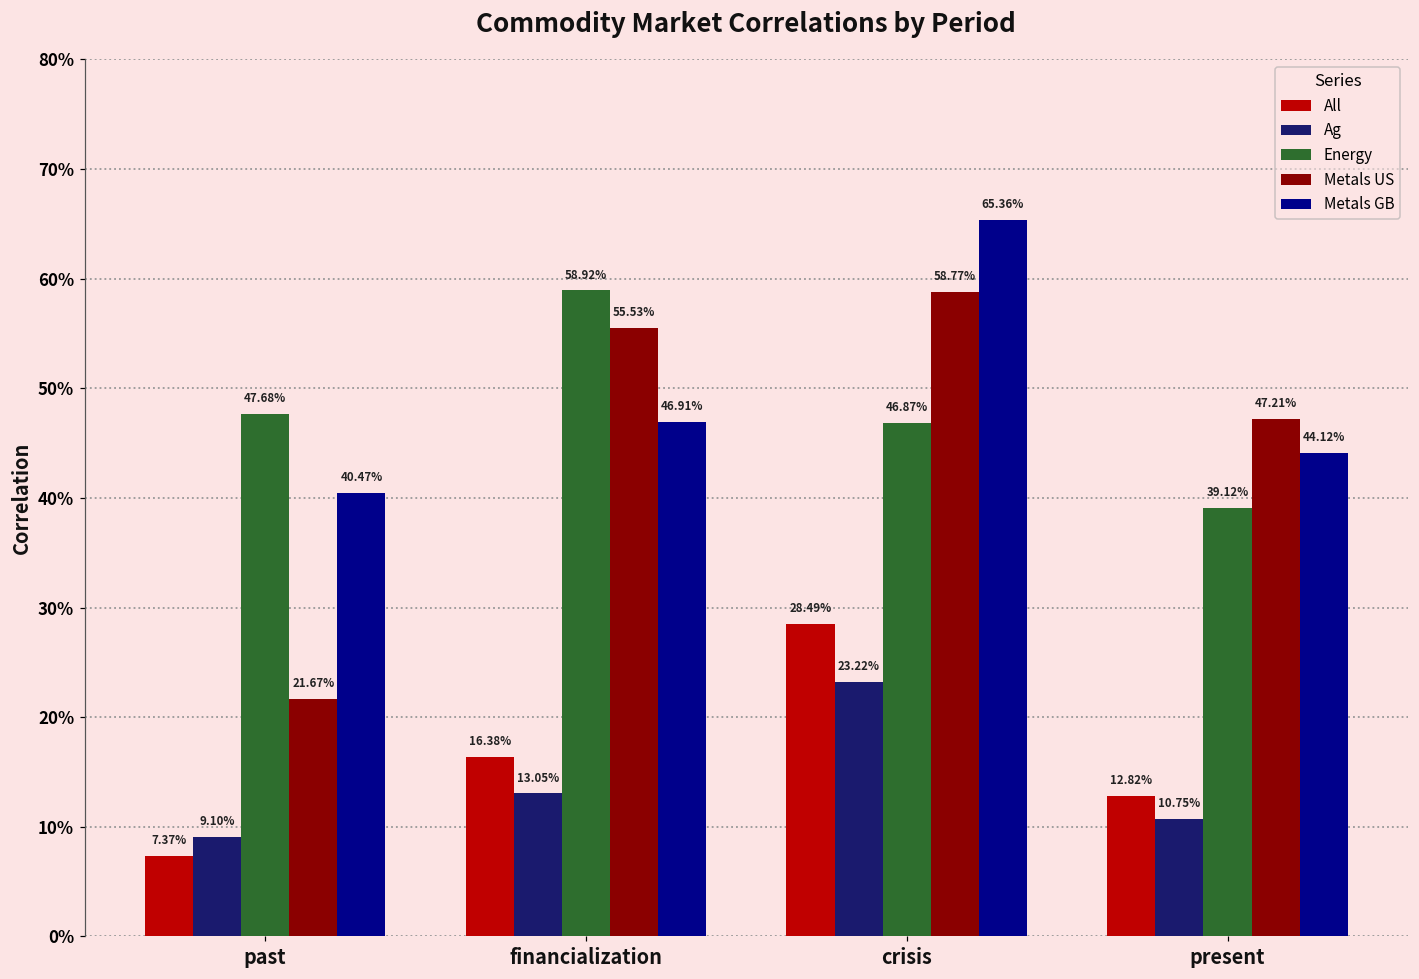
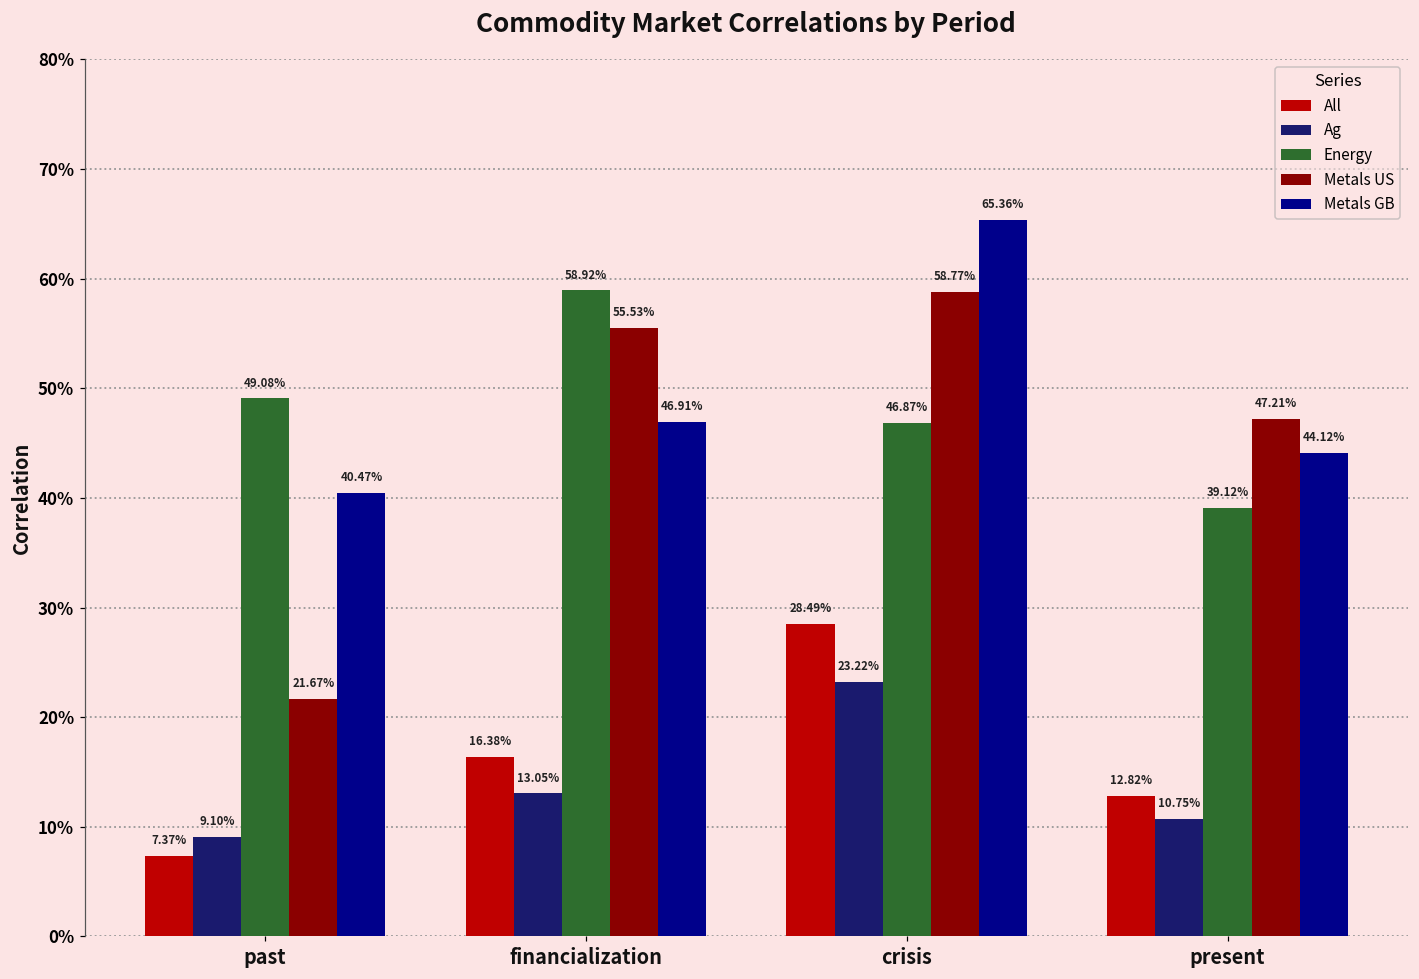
  {
    "Energy": {
-     "past": "47.68%",
+     "past": "49.08%",
      "financialization": "58.92%",
      "crisis": "46.87%",
      "present": "39.12%"
    }
  }
